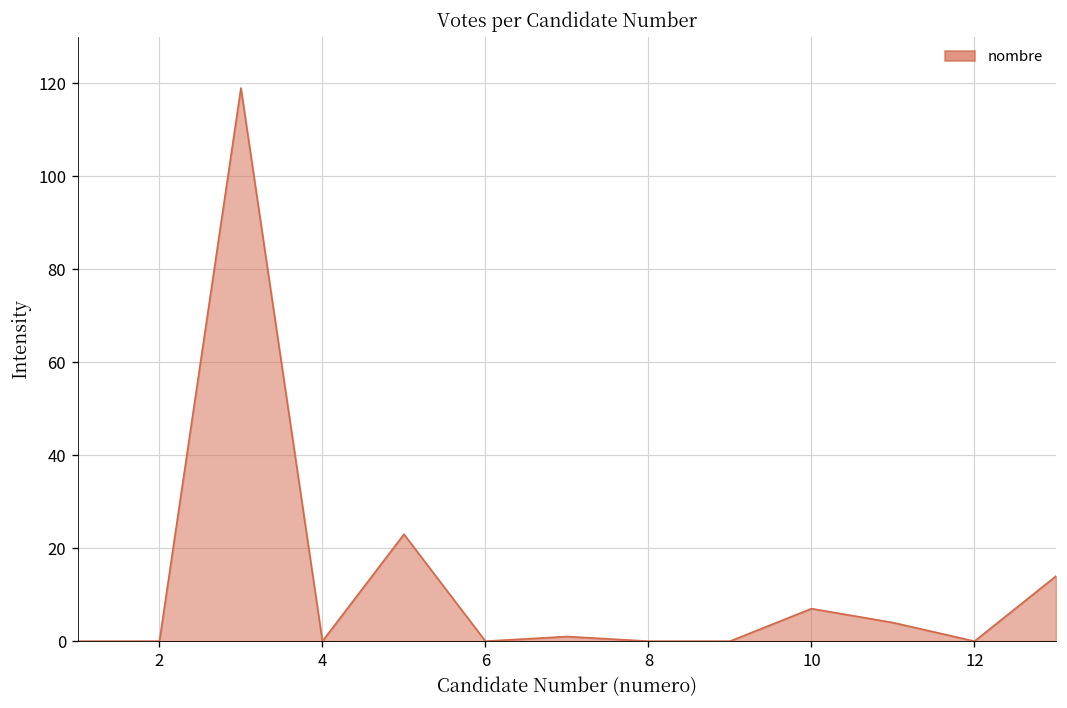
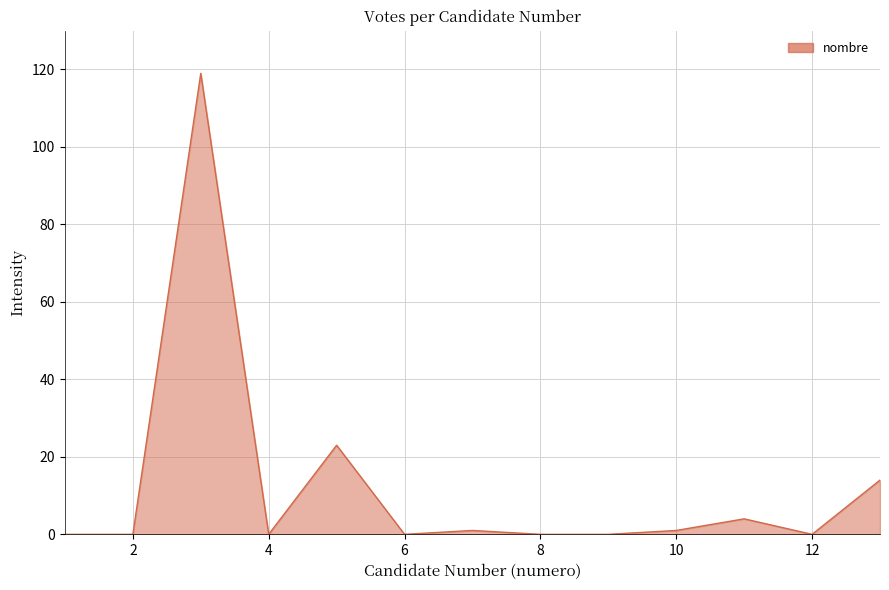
  {
    "2": 0,
    "4": 0,
    "6": 0,
    "8": 0,
-   "10": 7,
+   "10": 1,
    "12": 0
  }
